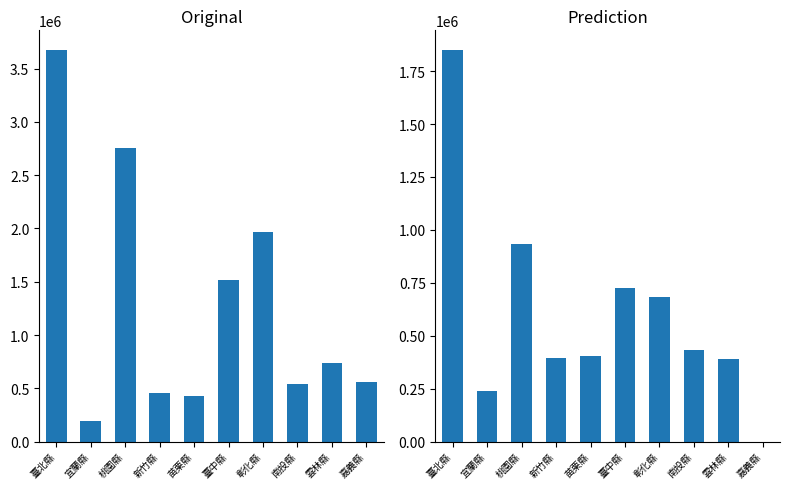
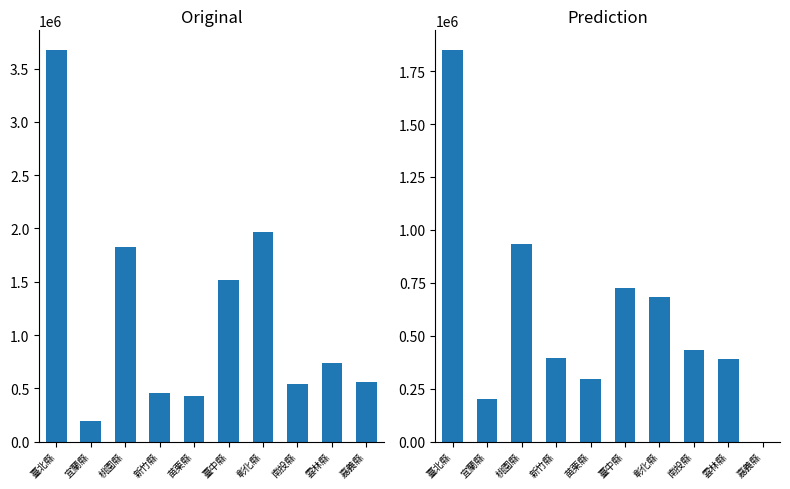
  {
    "Original": {
      "臺北縣": 3680000,
      "宜蘭縣": 190000,
-     "桃園縣": 2760000,
+     "桃園縣": 1820000,
      "新竹縣": 460000,
      "苗栗縣": 430000,
      "臺中縣": 1520000,
      "彰化縣": 1970000,
      "南投縣": 540000,
      "雲林縣": 740000,
      "嘉義縣": 560000
    },
    "Prediction": {
      "臺北縣": 1850000,
-     "宜蘭縣": 240000,
+     "宜蘭縣": 200000,
      "桃園縣": 930000,
      "新竹縣": 390000,
-     "苗栗縣": 400000,
+     "苗栗縣": 290000,
      "臺中縣": 730000,
      "彰化縣": 680000,
      "南投縣": 430000,
      "雲林縣": 390000,
      "嘉義縣": 0
    }
  }
